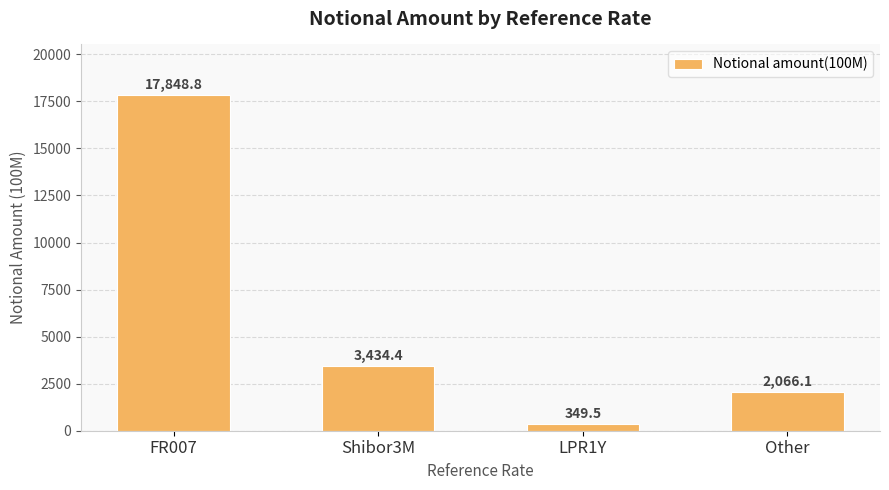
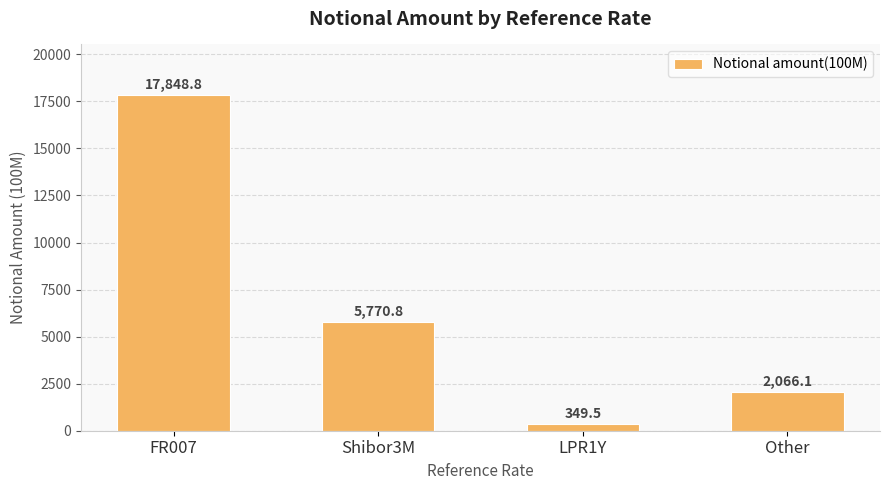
  {
    "FR007": "17,848.8",
-   "Shibor3M": "3,434.4",
+   "Shibor3M": "5,770.8",
    "LPR1Y": "349.5",
    "Other": "2,066.1"
  }
